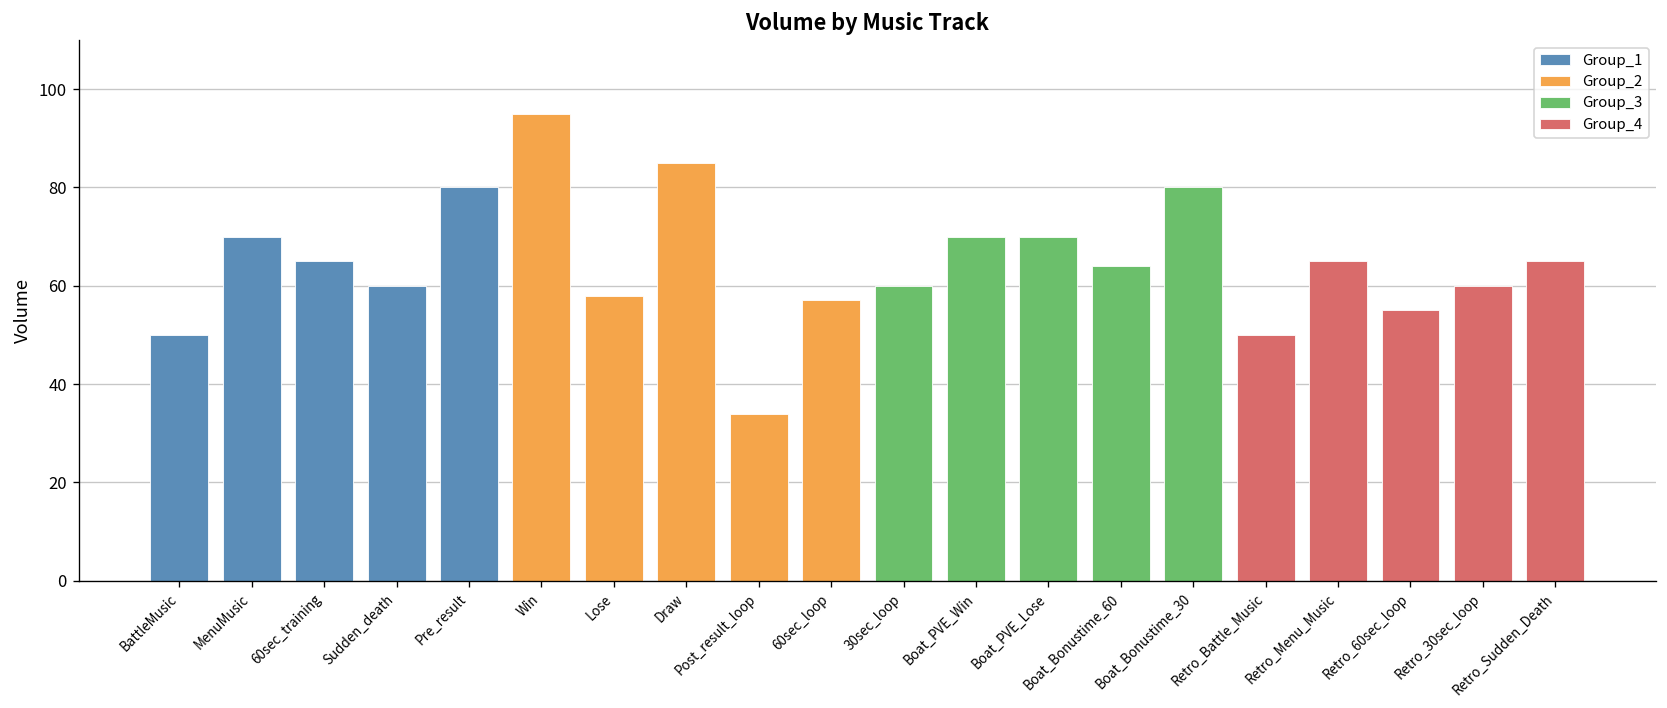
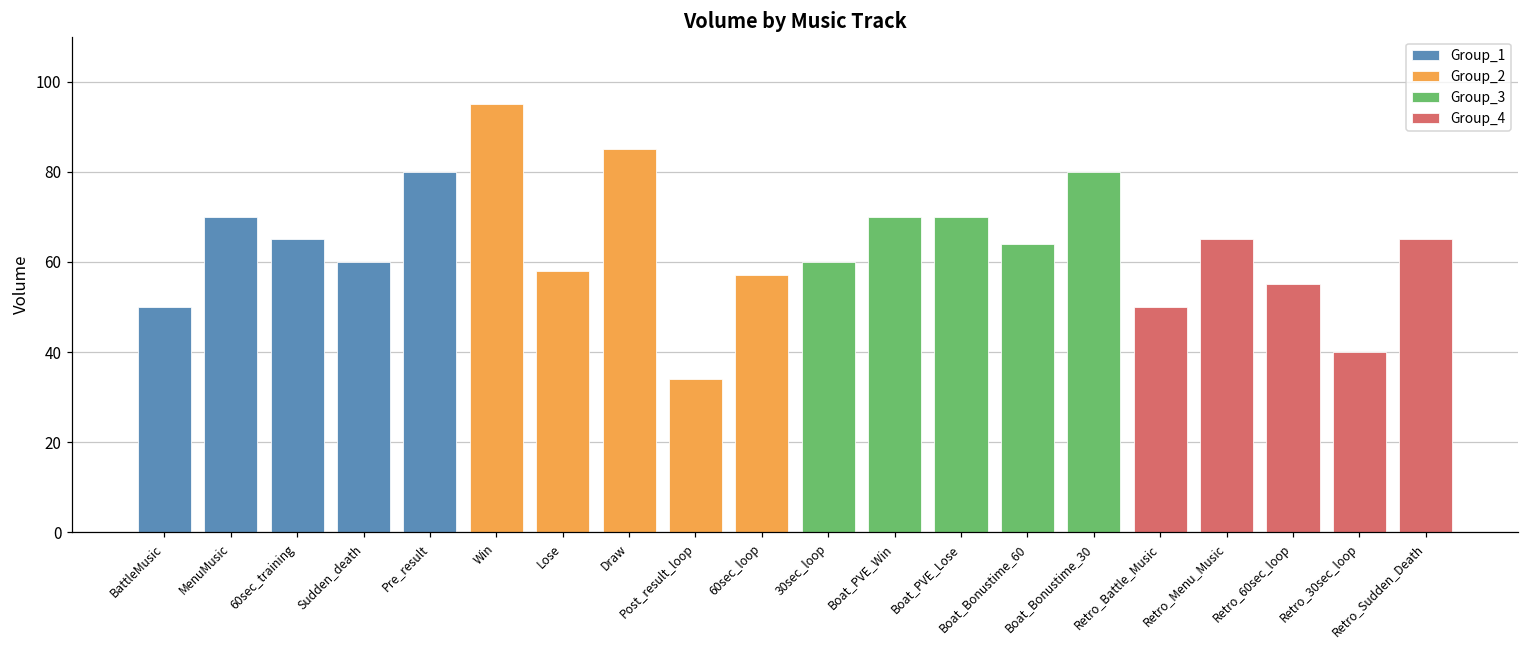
  {
    "BattleMusic": 50,
    "MenuMusic": 70,
    "60sec_training": 65,
    "Sudden_death": 60,
    "Pre_result": 80,
    "Win": 95,
    "Lose": 58,
    "Draw": 85,
    "Post_result_loop": 34,
    "60sec_loop": 57,
    "30sec_loop": 60,
    "Boat_PVE_Win": 70,
    "Boat_PVE_Lose": 70,
    "Boat_Bonustime_60": 64,
    "Boat_Bonustime_30": 80,
    "Retro_Battle_Music": 50,
    "Retro_Menu_Music": 65,
    "Retro_60sec_loop": 55,
-   "Retro_30sec_loop": 60,
+   "Retro_30sec_loop": 40,
    "Retro_Sudden_Death": 65
  }
